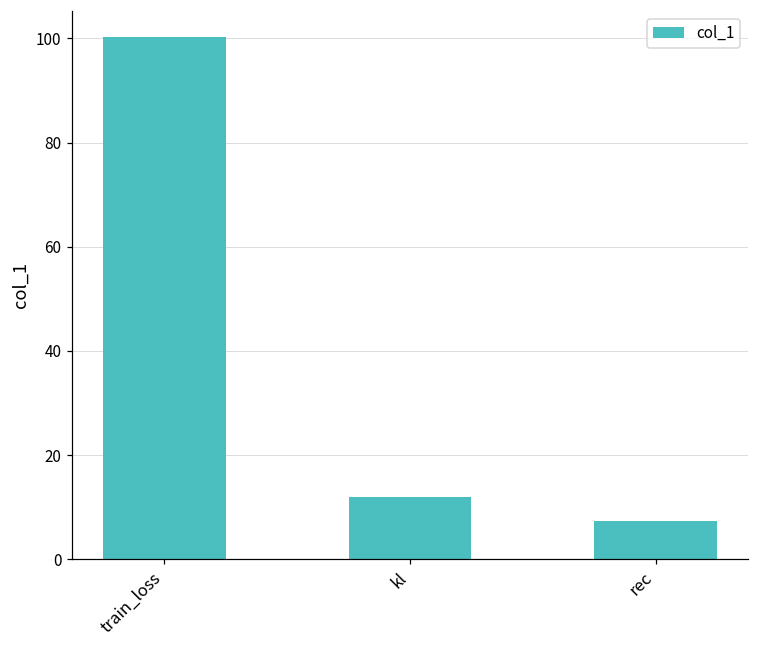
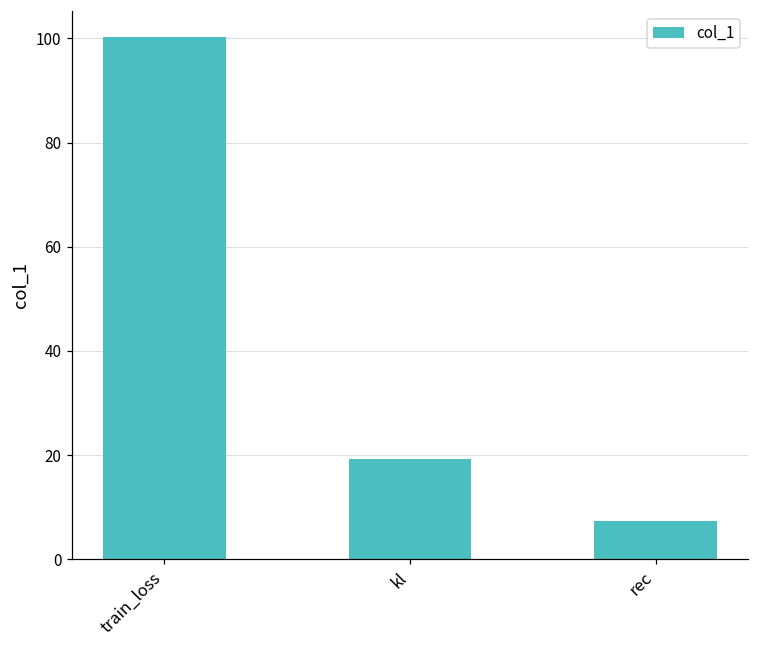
  {
    "train_loss": 100,
-   "kl": 12,
+   "kl": 19,
    "rec": 7
  }
